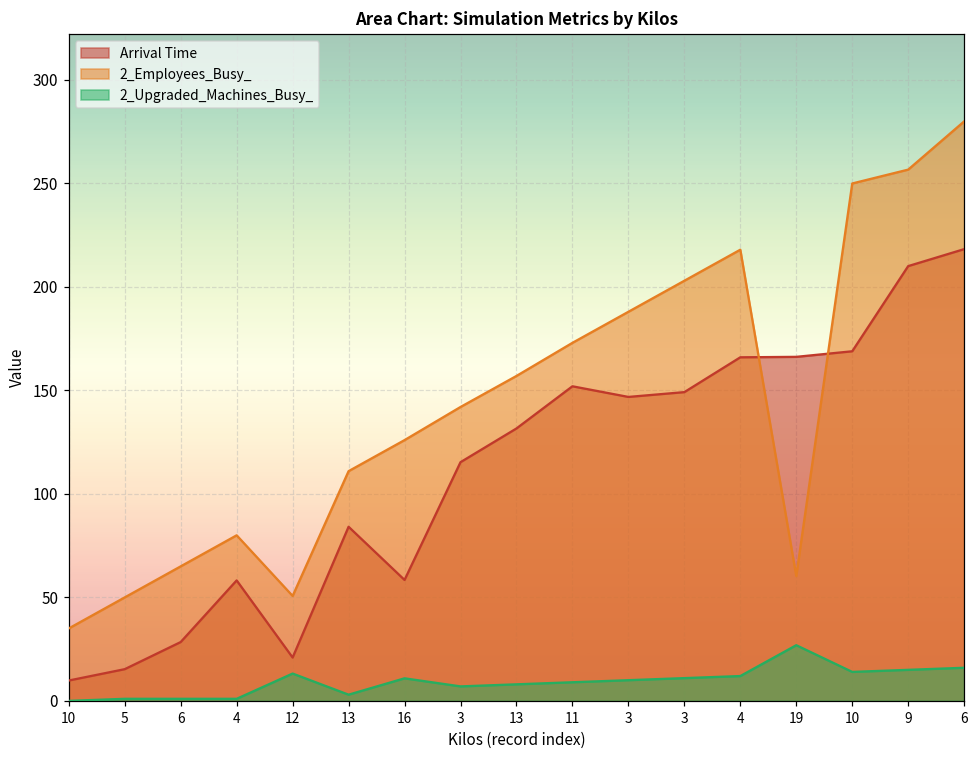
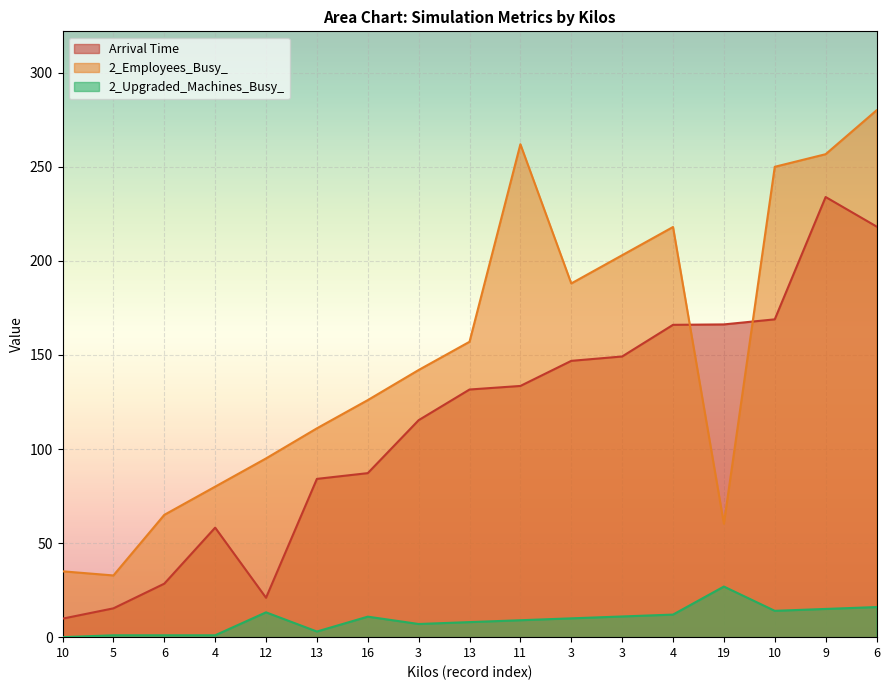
  {
    "Arrival Time": {
      "5": 15,
      "12": 21,
-     "16": 58,
-     "11": 152,
+     "16": 87,
+     "11": 134,
      "19": 166,
-     "9": 210
+     "9": 234
    },
    "2_Employees_Busy_": {
-     "5": 50,
-     "12": 51,
+     "5": 33,
+     "12": 95,
      "16": 126,
-     "11": 173,
+     "11": 262,
      "19": 60,
      "9": 257
    },
    "2_Upgraded_Machines_Busy_": {
      "5": 1,
      "12": 13,
      "16": 11,
      "11": 9,
      "19": 27,
      "9": 15
    }
  }
